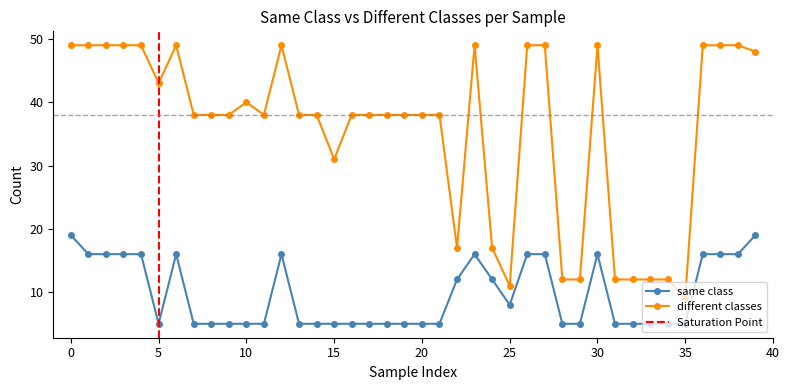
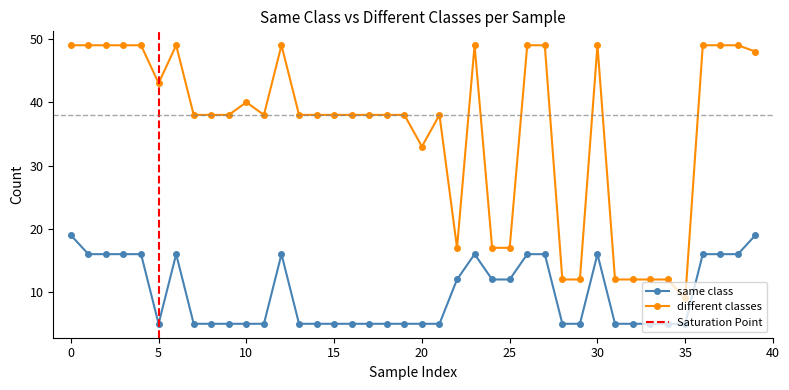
  {
    "same class": {
      "0": 19,
      "5": 5,
      "10": 5,
      "15": 5,
      "20": 5,
-     "25": 8,
+     "25": 12,
      "30": 16
    },
    "different classes": {
      "0": 49,
      "5": 43,
      "10": 40,
-     "15": 31,
-     "20": 38,
-     "25": 11,
+     "15": 38,
+     "20": 33,
+     "25": 17,
      "30": 49
    }
  }
